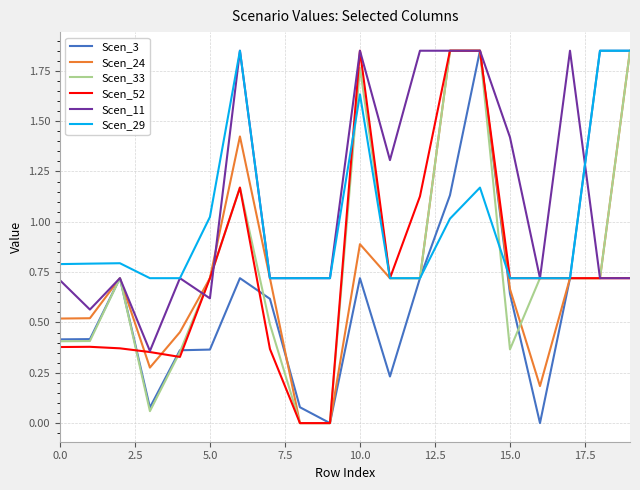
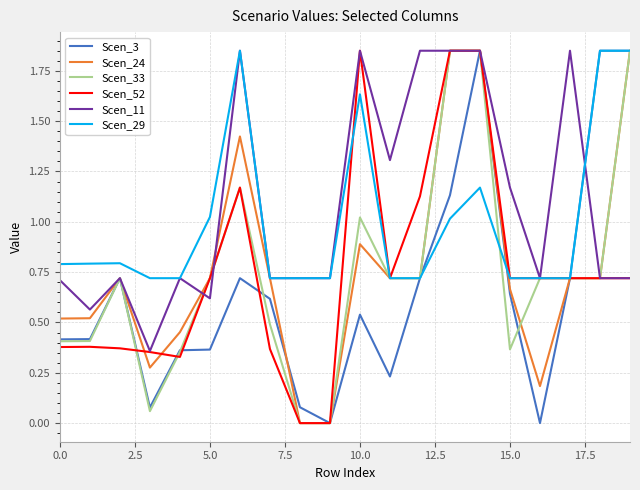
  {
    "Scen_3": {
      "5.0": 0.37,
-     "10.0": 0.72,
+     "10.0": 0.54,
      "15.0": 0.64
    },
    "Scen_24": {
      "0.0": 0.52,
      "10.0": 0.89,
      "15.0": 0.67
    },
    "Scen_33": {
-     "10.0": 1.77,
+     "10.0": 1.02,
      "15.0": 0.37
    },
    "Scen_52": {
      "0.0": 0.38
    },
    "Scen_11": {
      "0.0": 0.71,
      "5.0": 0.62,
-     "15.0": 1.42
+     "15.0": 1.17
    },
    "Scen_29": {
      "0.0": 0.79,
      "5.0": 1.02,
      "10.0": 1.63
    }
  }
